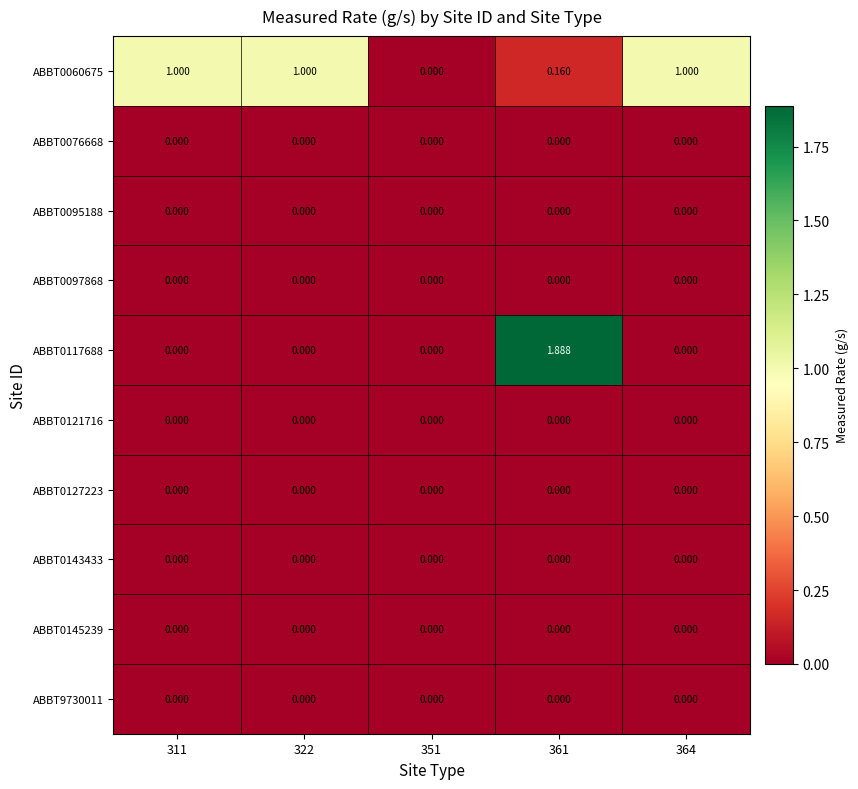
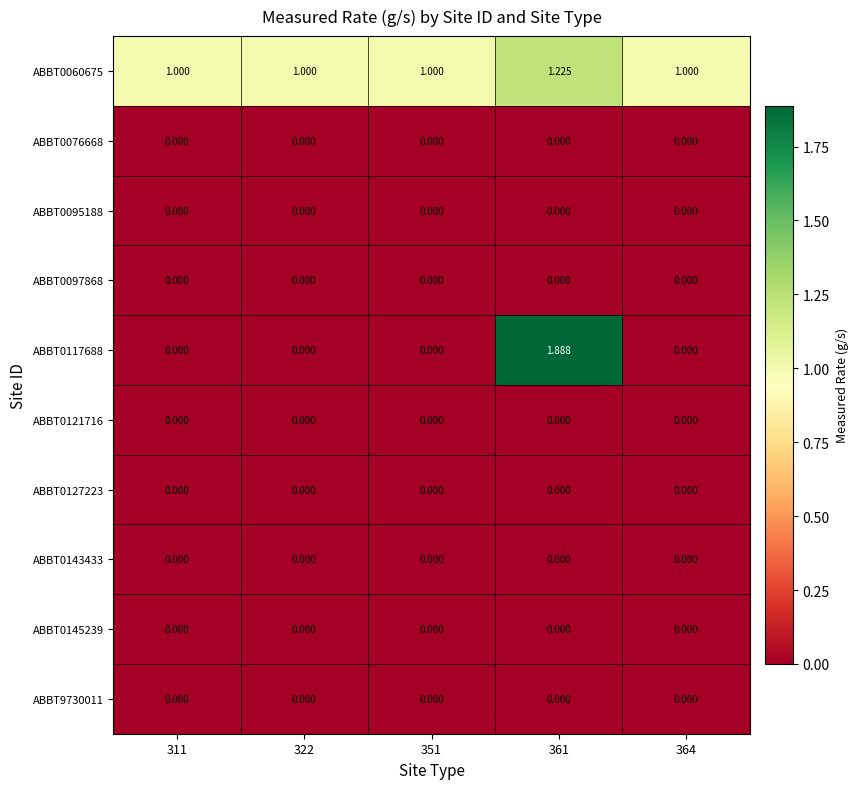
  {
    "ABBT0060675": {
      "311": 1.000,
      "322": 1.000,
-     "351": 0.000,
-     "361": 0.160,
+     "351": 1.000,
+     "361": 1.225,
      "364": 1.000
    },
    "ABBT0076668": {
      "311": 0.000,
      "322": 0.000,
      "351": 0.000,
      "361": 0.000,
      "364": 0.000
    },
    "ABBT0095188": {
      "311": 0.000,
      "322": 0.000,
      "351": 0.000,
      "361": 0.000,
      "364": 0.000
    },
    "ABBT0097868": {
      "311": 0.000,
      "322": 0.000,
      "351": 0.000,
      "361": 0.000,
      "364": 0.000
    },
    "ABBT0117688": {
      "311": 0.000,
      "322": 0.000,
      "351": 0.000,
      "361": 1.888,
      "364": 0.000
    },
    "ABBT0121716": {
      "311": 0.000,
      "322": 0.000,
      "351": 0.000,
      "361": 0.000,
      "364": 0.000
    },
    "ABBT0127223": {
      "311": 0.000,
      "322": 0.000,
      "351": 0.000,
      "361": 0.000,
      "364": 0.000
    },
    "ABBT0143433": {
      "311": 0.000,
      "322": 0.000,
      "351": 0.000,
      "361": 0.000,
      "364": 0.000
    },
    "ABBT0145239": {
      "311": 0.000,
      "322": 0.000,
      "351": 0.000,
      "361": 0.000,
      "364": 0.000
    },
    "ABBT9730011": {
      "311": 0.000,
      "322": 0.000,
      "351": 0.000,
      "361": 0.000,
      "364": 0.000
    }
  }
